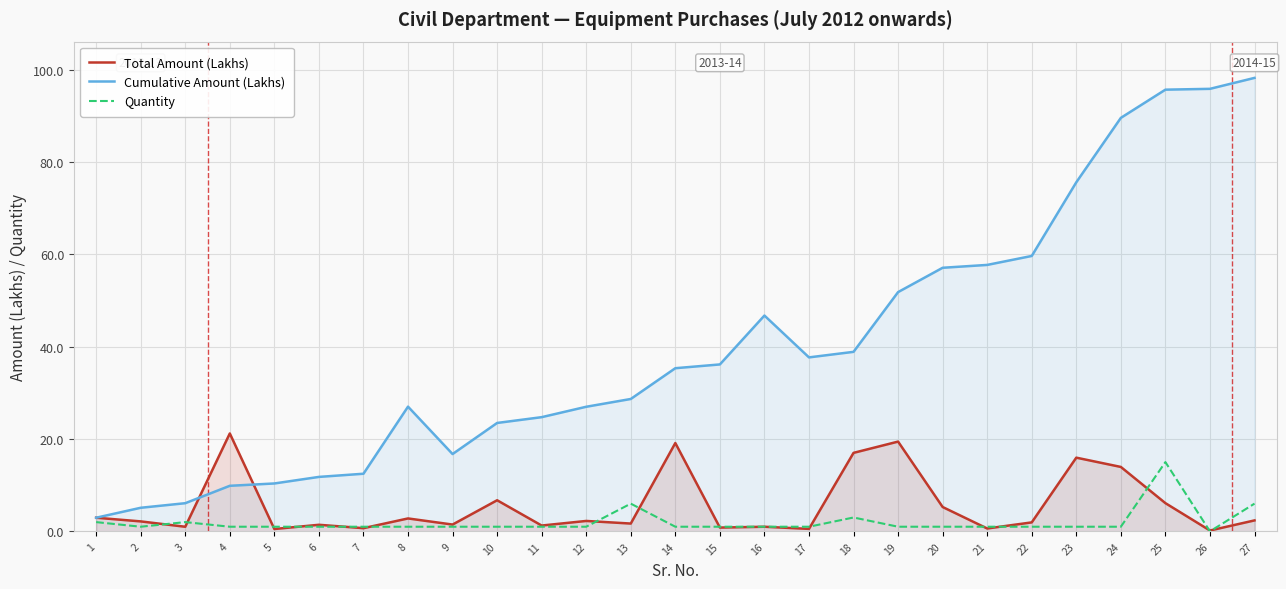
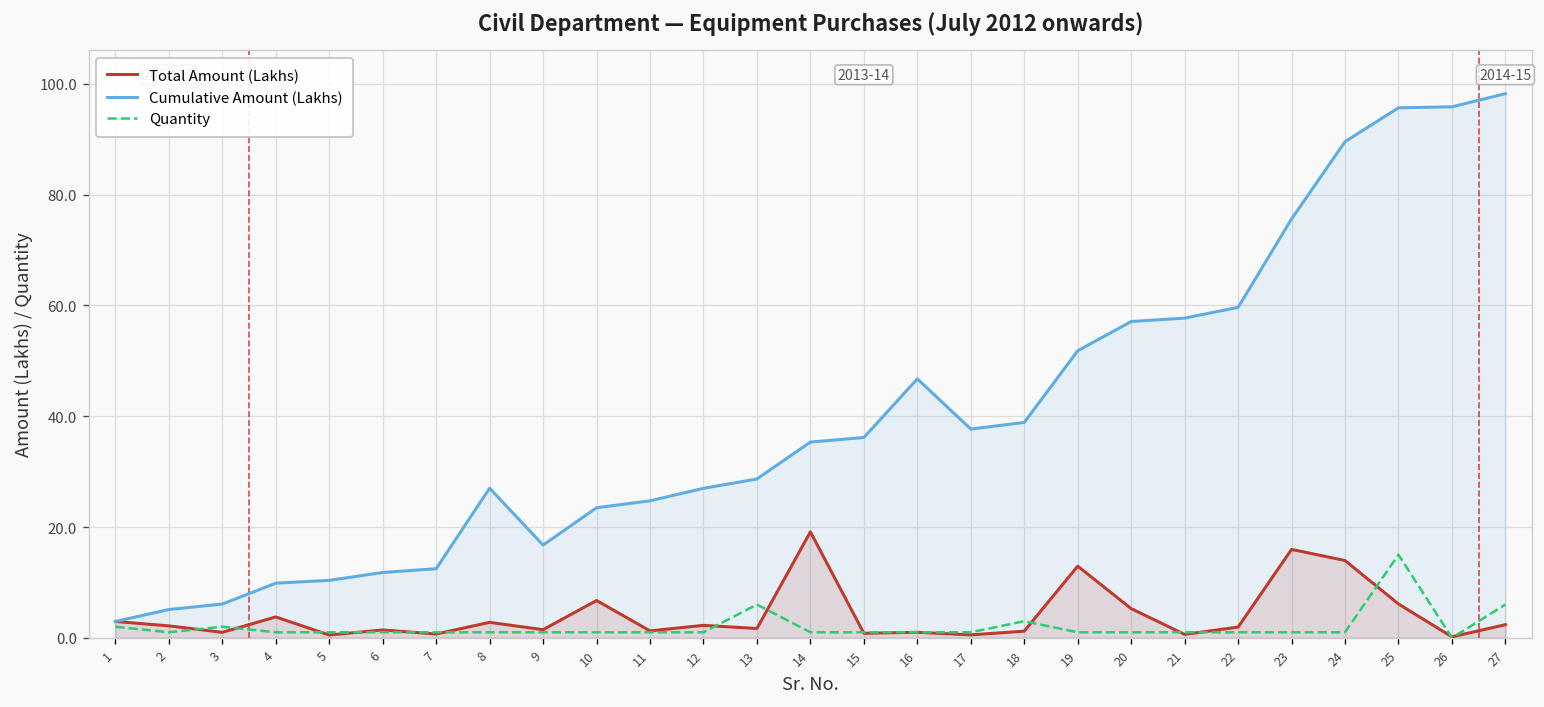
  {
    "Total Amount (Lakhs)": {
      "2": 2,
      "3": 1,
-     "4": 21,
+     "4": 4,
      "8": 3,
      "10": 7,
      "12": 2,
      "13": 2,
      "14": 19,
-     "18": 17,
-     "19": 19,
+     "18": 1,
+     "19": 13,
      "20": 5,
      "22": 2,
      "23": 16,
      "24": 14,
      "25": 6,
      "27": 2
    },
    "Cumulative Amount (Lakhs)": {
      "2": 5,
      "3": 6,
      "4": 10,
      "5": 10,
      "6": 12,
      "7": 12,
      "8": 27,
      "9": 17,
      "10": 23,
      "11": 25,
      "12": 27,
      "13": 29,
      "14": 35,
      "15": 36,
      "16": 47,
      "17": 38,
      "18": 39,
      "19": 52,
      "20": 57,
      "21": 58,
      "22": 60,
      "23": 76,
      "24": 90,
      "25": 96,
      "26": 96
    },
    "Quantity": {
      "1": 2,
      "2": 1,
      "3": 2,
      "4": 1,
      "8": 1,
      "10": 1,
      "12": 1,
      "13": 6,
      "14": 1,
      "18": 3,
      "19": 1,
      "20": 1,
      "22": 1,
      "23": 1,
      "24": 1,
      "25": 15,
      "27": 6
    }
  }
